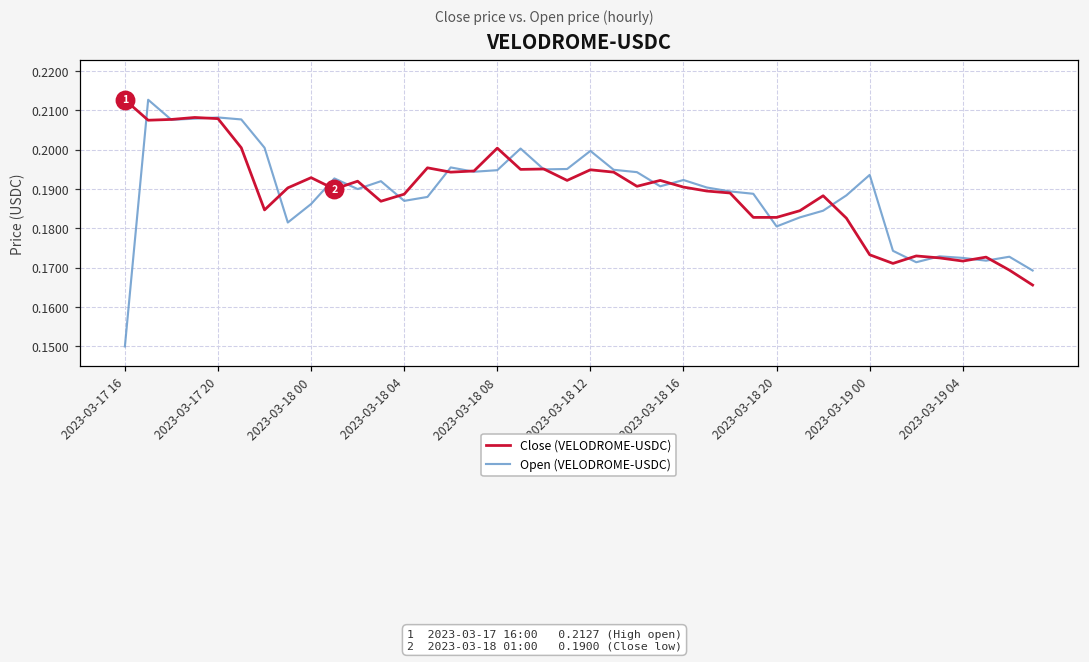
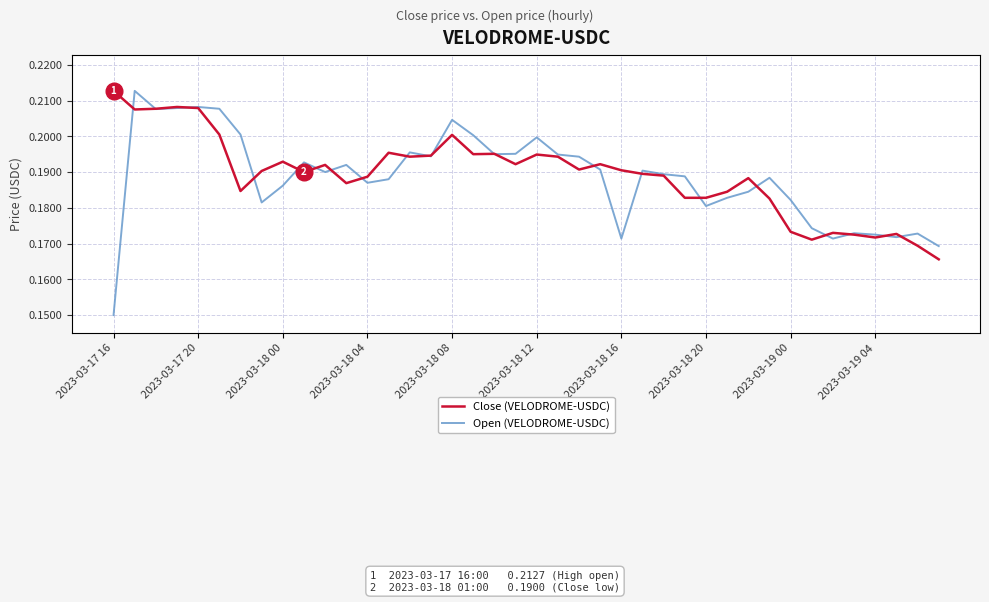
  {
    "Open (VELODROME-USDC)": {
      "2023-03-17 16": 0.150,
      "2023-03-18 00": 0.186,
      "2023-03-18 04": 0.187,
-     "2023-03-18 08": 0.195,
+     "2023-03-18 08": 0.205,
      "2023-03-18 12": 0.200,
-     "2023-03-18 16": 0.192,
+     "2023-03-18 16": 0.171,
      "2023-03-18 20": 0.181,
-     "2023-03-19 00": 0.194,
+     "2023-03-19 00": 0.182,
      "2023-03-19 04": 0.173
    }
  }
